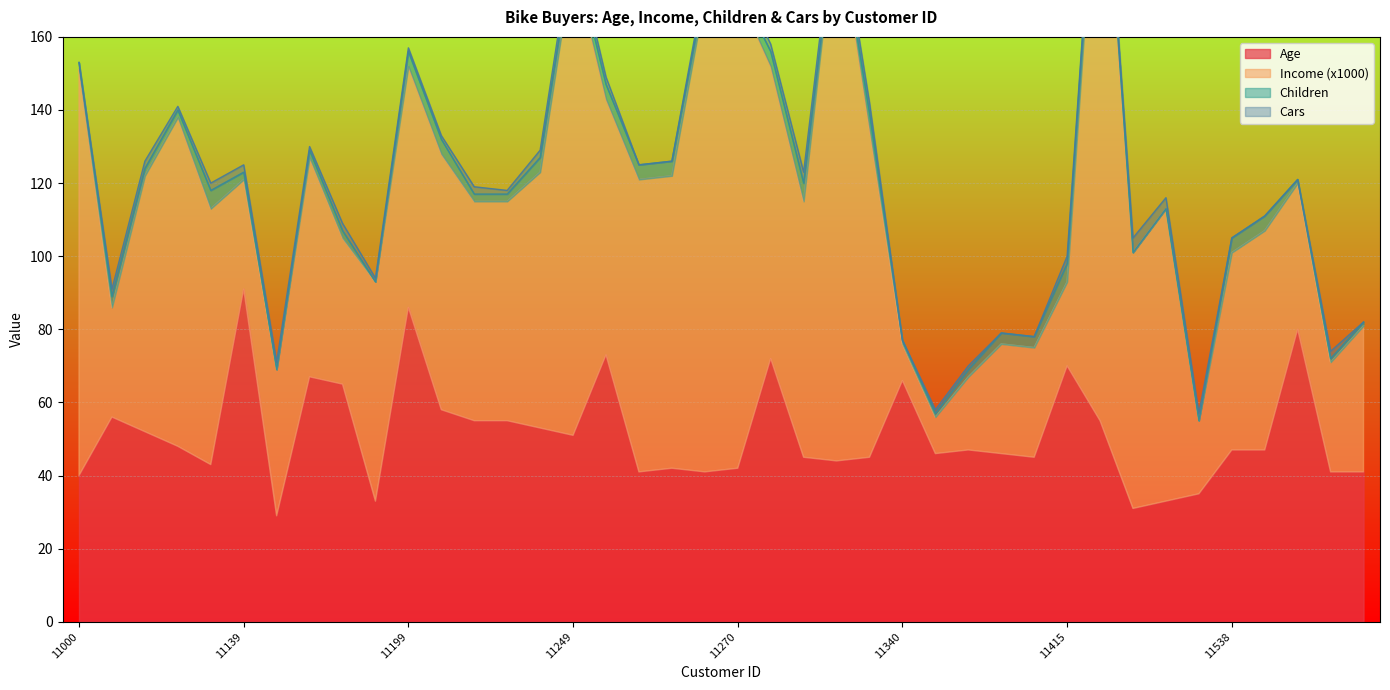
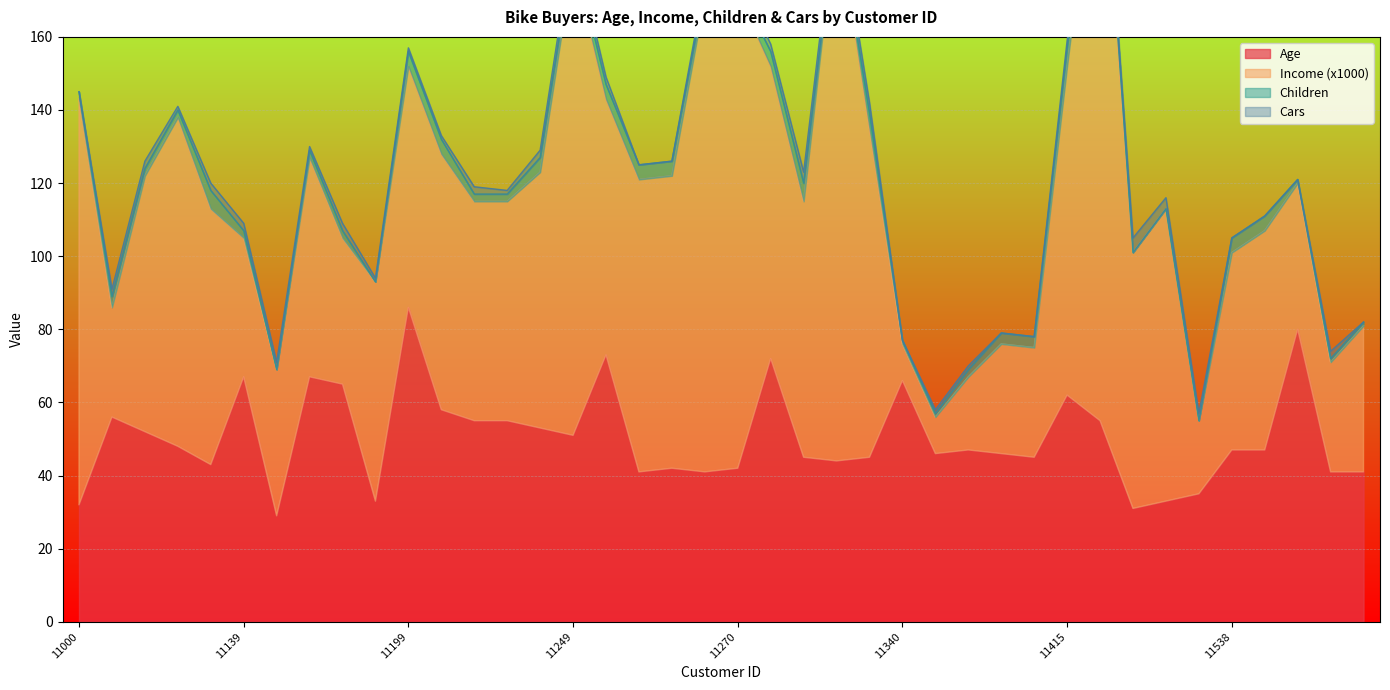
  {
    "Age": {
-     "11000": 40,
-     "11139": 91,
+     "11000": 32,
+     "11139": 67,
      "11199": 86,
      "11249": 51,
      "11270": 42,
      "11340": 66,
-     "11415": 70,
+     "11415": 62,
      "11538": 47
    },
    "Income (x1000)": {
      "11000": 111,
-     "11139": 30,
+     "11139": 38,
      "11199": 66,
      "11340": 10,
-     "11415": 23,
+     "11415": 90,
      "11538": 54
    }
  }
